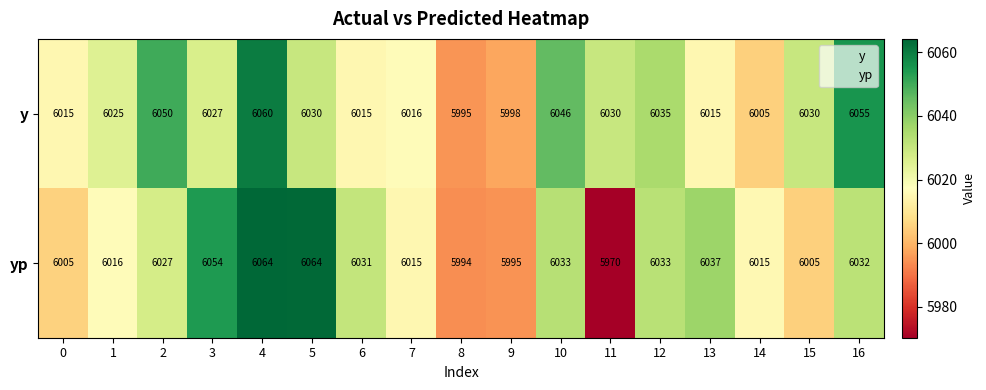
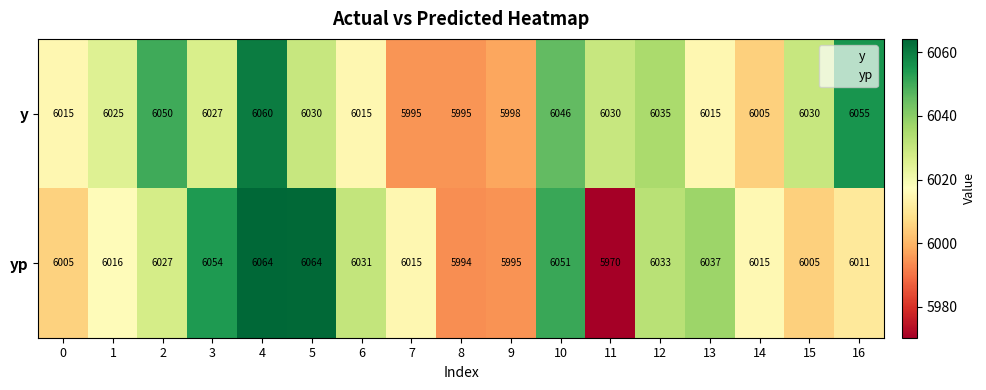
  {
    "y": {
      "0": 6015,
      "1": 6025,
      "2": 6050,
      "3": 6027,
      "4": 6060,
      "5": 6030,
      "6": 6015,
-     "7": 6016,
+     "7": 5995,
      "8": 5995,
      "9": 5998,
      "10": 6046,
      "11": 6030,
      "12": 6035,
      "13": 6015,
      "14": 6005,
      "15": 6030,
      "16": 6055
    },
    "yp": {
      "0": 6005,
      "1": 6016,
      "2": 6027,
      "3": 6054,
      "4": 6064,
      "5": 6064,
      "6": 6031,
      "7": 6015,
      "8": 5994,
      "9": 5995,
-     "10": 6033,
+     "10": 6051,
      "11": 5970,
      "12": 6033,
      "13": 6037,
      "14": 6015,
      "15": 6005,
-     "16": 6032
+     "16": 6011
    }
  }
